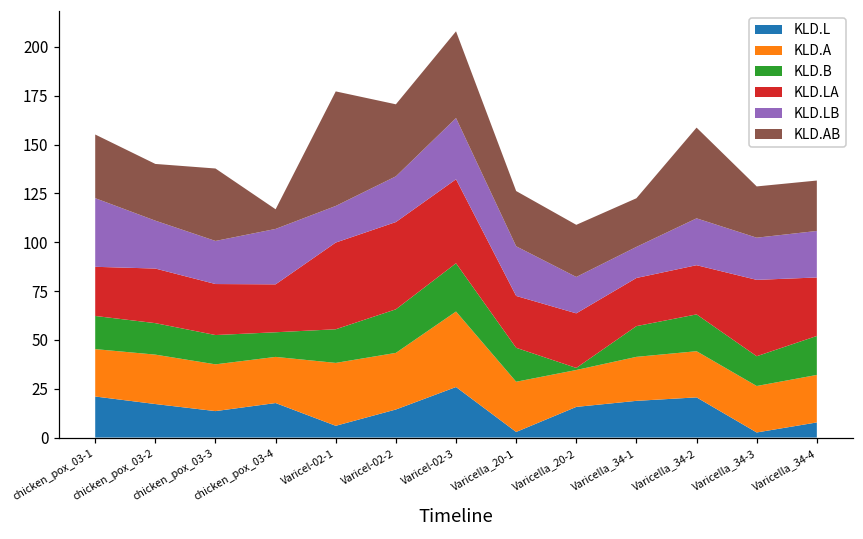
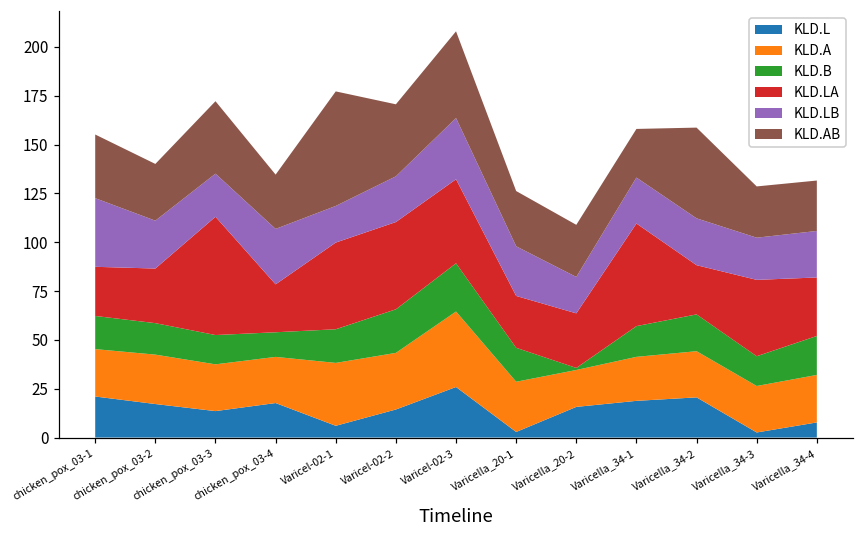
  {
    "KLD.LA": {
-     "chicken_pox_03-3": 26,
-     "Varicella_34-1": 25
+     "chicken_pox_03-3": 61,
+     "Varicella_34-1": 53
    },
    "KLD.LB": {
-     "Varicella_34-1": 16
+     "Varicella_34-1": 24
    },
    "KLD.AB": {
      "chicken_pox_03-1": 33,
      "chicken_pox_03-2": 29,
      "chicken_pox_03-3": 37,
-     "chicken_pox_03-4": 10,
+     "chicken_pox_03-4": 28,
      "Varicel-02-1": 59,
      "Varicel-02-2": 37,
      "Varicel-02-3": 44,
      "Varicella_20-1": 28,
      "Varicella_20-2": 27,
      "Varicella_34-1": 25,
      "Varicella_34-2": 46,
      "Varicella_34-3": 26,
      "Varicella_34-4": 26
    }
  }
